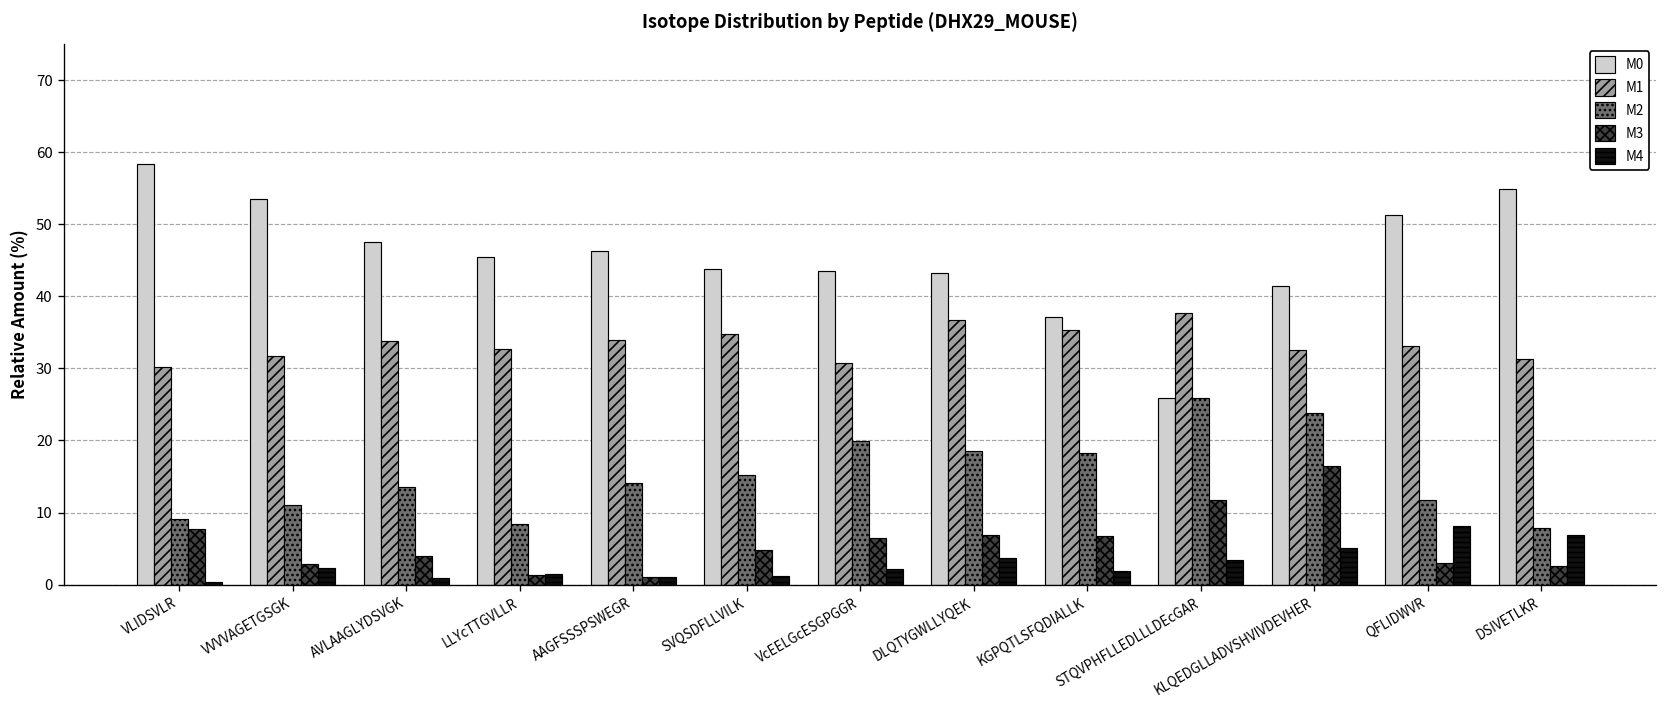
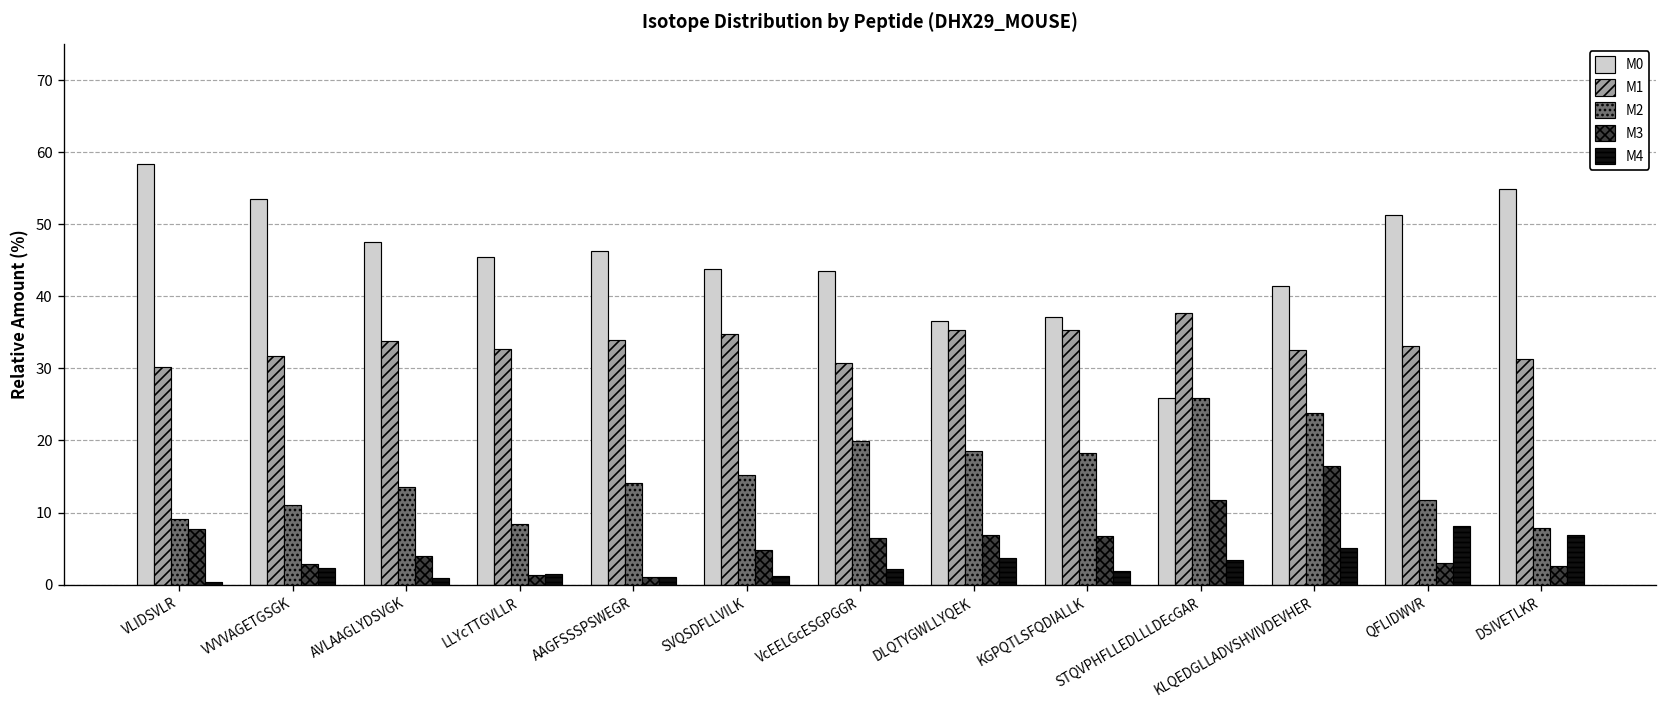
  {
    "M0": {
      "VLIDSVLR": 58,
      "VVVVAGETGSGK": 54,
      "AVLAAGLYDSVGK": 48,
      "LLYcTTGVLLR": 45,
      "AAGFSSSPSWEGR": 46,
      "SVQSDFLLVILK": 44,
      "VcEELGcESGPGGR": 44,
-     "DLQTYGWLLYQEK": 43,
+     "DLQTYGWLLYQEK": 37,
      "KGPQTLSFQDIALLK": 37,
      "STQVPHFLLEDLLLDEcGAR": 26,
      "KLQEDGLLADVSHVIVDEVHER": 41,
      "QFLIDWVR": 51,
      "DSIVETLKR": 55
    },
    "M1": {
      "VLIDSVLR": 30,
      "VVVVAGETGSGK": 32,
      "AVLAAGLYDSVGK": 34,
      "LLYcTTGVLLR": 33,
      "AAGFSSSPSWEGR": 34,
      "SVQSDFLLVILK": 35,
      "VcEELGcESGPGGR": 31,
-     "DLQTYGWLLYQEK": 37,
+     "DLQTYGWLLYQEK": 35,
      "KGPQTLSFQDIALLK": 35,
      "STQVPHFLLEDLLLDEcGAR": 38,
      "KLQEDGLLADVSHVIVDEVHER": 33,
      "QFLIDWVR": 33,
      "DSIVETLKR": 31
    },
    "M2": {
      "VLIDSVLR": 9,
      "VVVVAGETGSGK": 11,
      "AVLAAGLYDSVGK": 14,
      "LLYcTTGVLLR": 8,
      "AAGFSSSPSWEGR": 14,
      "SVQSDFLLVILK": 15,
      "VcEELGcESGPGGR": 20,
      "DLQTYGWLLYQEK": 18,
      "KGPQTLSFQDIALLK": 18,
      "STQVPHFLLEDLLLDEcGAR": 26,
      "KLQEDGLLADVSHVIVDEVHER": 24,
      "QFLIDWVR": 12,
      "DSIVETLKR": 8
    },
    "M3": {
      "VLIDSVLR": 8,
      "VVVVAGETGSGK": 3,
      "AVLAAGLYDSVGK": 4,
      "LLYcTTGVLLR": 1,
      "AAGFSSSPSWEGR": 1,
      "SVQSDFLLVILK": 5,
      "VcEELGcESGPGGR": 6,
      "DLQTYGWLLYQEK": 7,
      "KGPQTLSFQDIALLK": 7,
      "STQVPHFLLEDLLLDEcGAR": 12,
      "KLQEDGLLADVSHVIVDEVHER": 16,
      "QFLIDWVR": 3,
      "DSIVETLKR": 3
    },
    "M4": {
      "VVVVAGETGSGK": 2,
      "AVLAAGLYDSVGK": 1,
      "LLYcTTGVLLR": 1,
      "AAGFSSSPSWEGR": 1,
      "SVQSDFLLVILK": 1,
      "VcEELGcESGPGGR": 2,
      "DLQTYGWLLYQEK": 4,
      "KGPQTLSFQDIALLK": 2,
      "STQVPHFLLEDLLLDEcGAR": 3,
      "KLQEDGLLADVSHVIVDEVHER": 5,
      "QFLIDWVR": 8,
      "DSIVETLKR": 7
    }
  }
